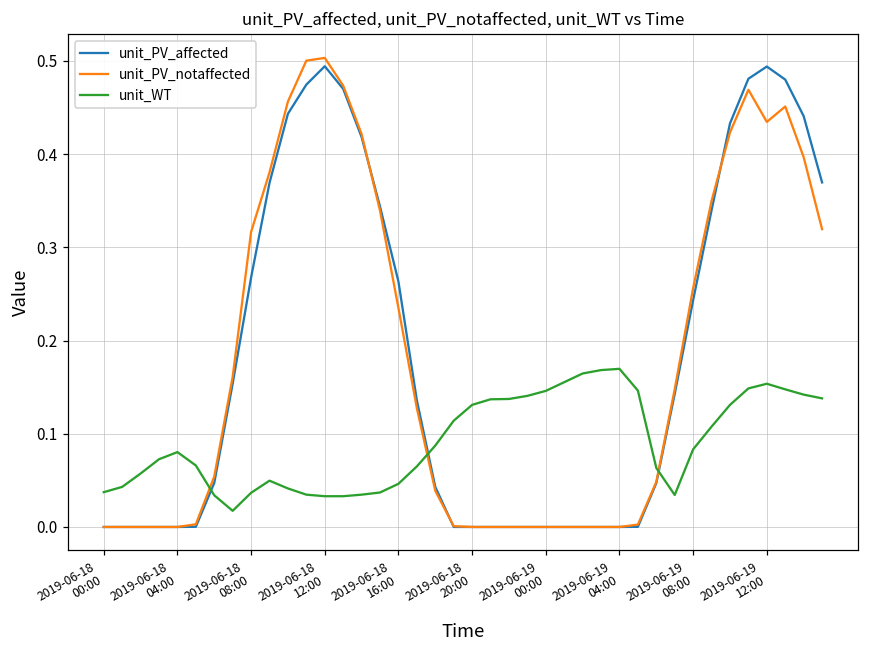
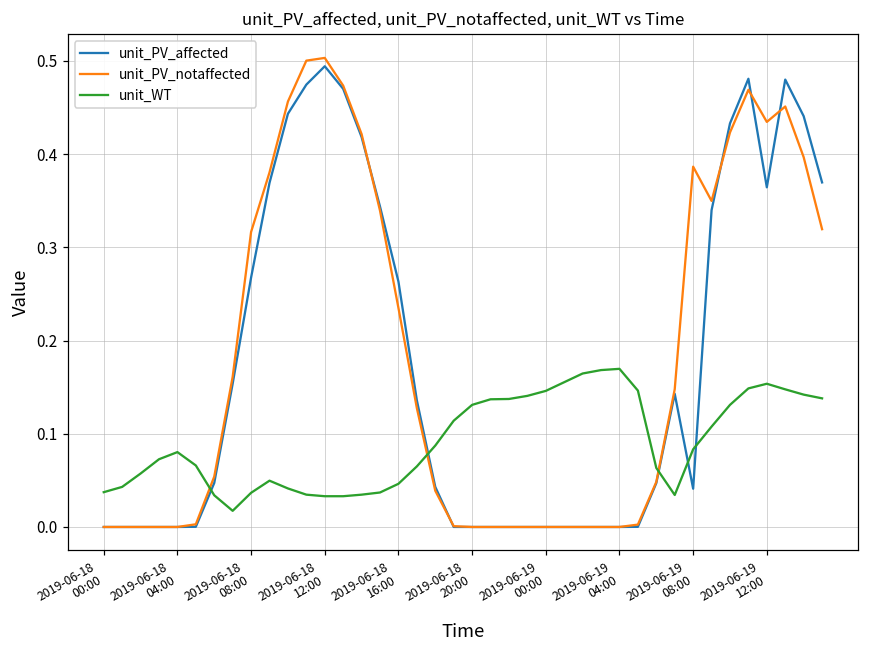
  {
    "unit_PV_affected": {
      "2019-06-18 08:00": 0.27,
      "2019-06-18 12:00": 0.49,
      "2019-06-18 16:00": 0.26,
-     "2019-06-19 08:00": 0.24,
-     "2019-06-19 12:00": 0.49
+     "2019-06-19 08:00": 0.04,
+     "2019-06-19 12:00": 0.36
    },
    "unit_PV_notaffected": {
      "2019-06-18 08:00": 0.32,
      "2019-06-18 12:00": 0.50,
      "2019-06-18 16:00": 0.23,
-     "2019-06-19 08:00": 0.26,
+     "2019-06-19 08:00": 0.39,
      "2019-06-19 12:00": 0.43
    },
    "unit_WT": {
      "2019-06-18 00:00": 0.04,
      "2019-06-18 04:00": 0.08,
      "2019-06-18 08:00": 0.04,
      "2019-06-18 12:00": 0.03,
      "2019-06-18 16:00": 0.05,
      "2019-06-18 20:00": 0.13,
      "2019-06-19 00:00": 0.15,
      "2019-06-19 04:00": 0.17,
      "2019-06-19 08:00": 0.08,
      "2019-06-19 12:00": 0.15
    }
  }
